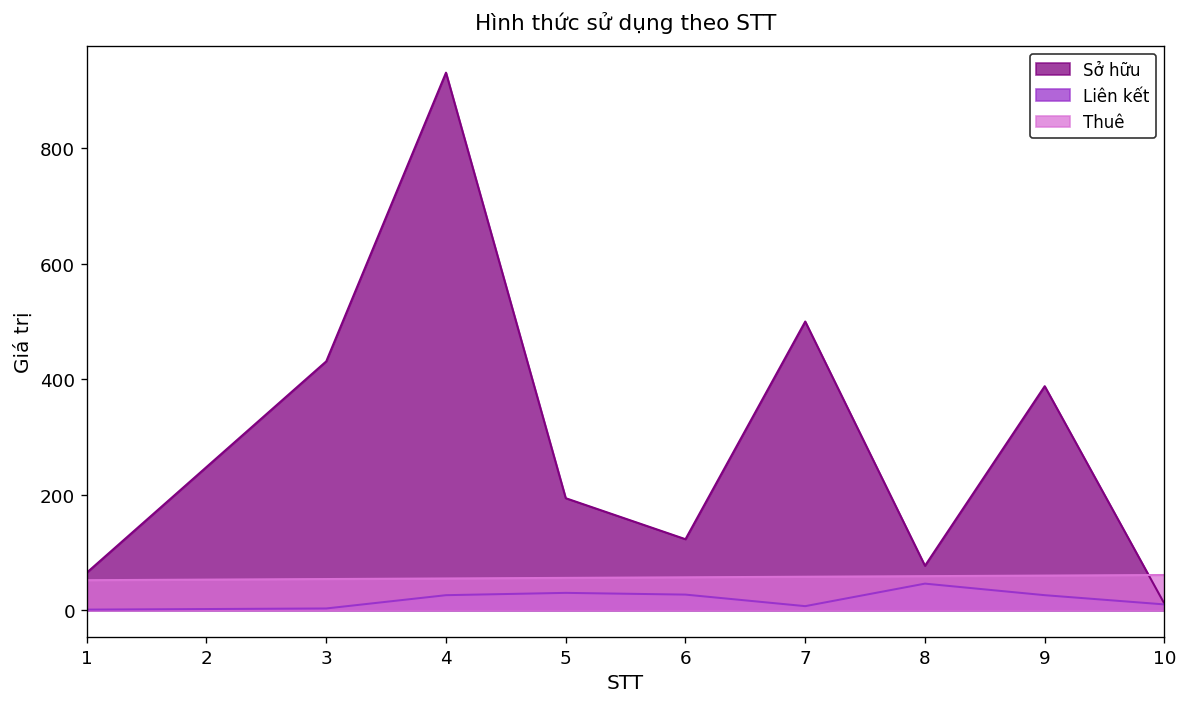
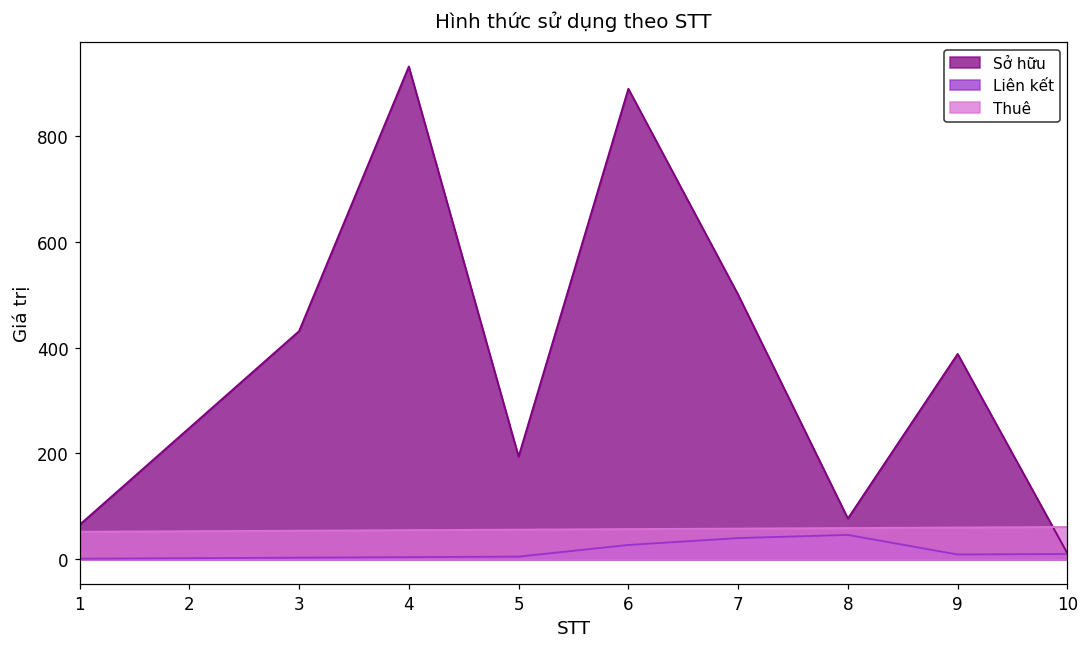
  {
    "Sở hữu": {
      "1": 70,
      "2": 250,
      "3": 430,
      "4": 930,
      "5": 190,
-     "6": 120,
+     "6": 890,
      "7": 500,
      "8": 80,
      "9": 390
    },
    "Liên kết": {
      "1": 0,
      "2": 0,
      "3": 0,
-     "4": 30,
-     "5": 30,
+     "4": 0,
+     "5": 10,
      "6": 30,
-     "7": 10,
+     "7": 40,
      "8": 50,
-     "9": 30
+     "9": 10
    },
    "Thuê": {
      "1": 50,
      "2": 50,
      "3": 50,
      "4": 60,
      "5": 60,
      "6": 60,
      "7": 60,
      "8": 60,
      "9": 60,
      "10": 60
    }
  }
